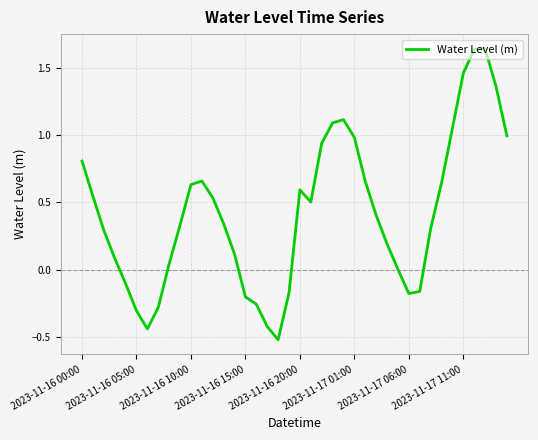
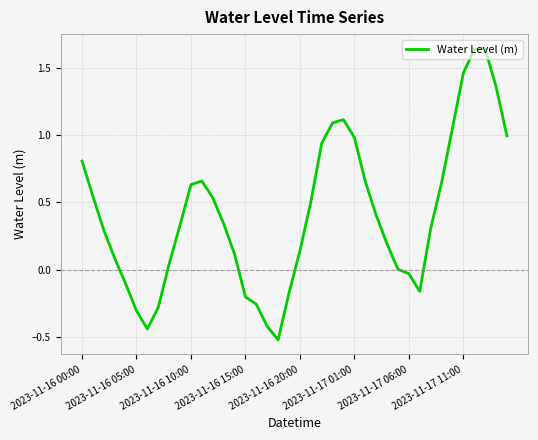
  {
    "2023-11-16 00:00": 0.81,
    "2023-11-16 05:00": -0.31,
    "2023-11-16 10:00": 0.63,
    "2023-11-16 15:00": -0.20,
-   "2023-11-16 20:00": 0.59,
+   "2023-11-16 20:00": 0.14,
    "2023-11-17 01:00": 0.98,
-   "2023-11-17 06:00": -0.18,
+   "2023-11-17 06:00": -0.03,
    "2023-11-17 11:00": 1.46
  }
